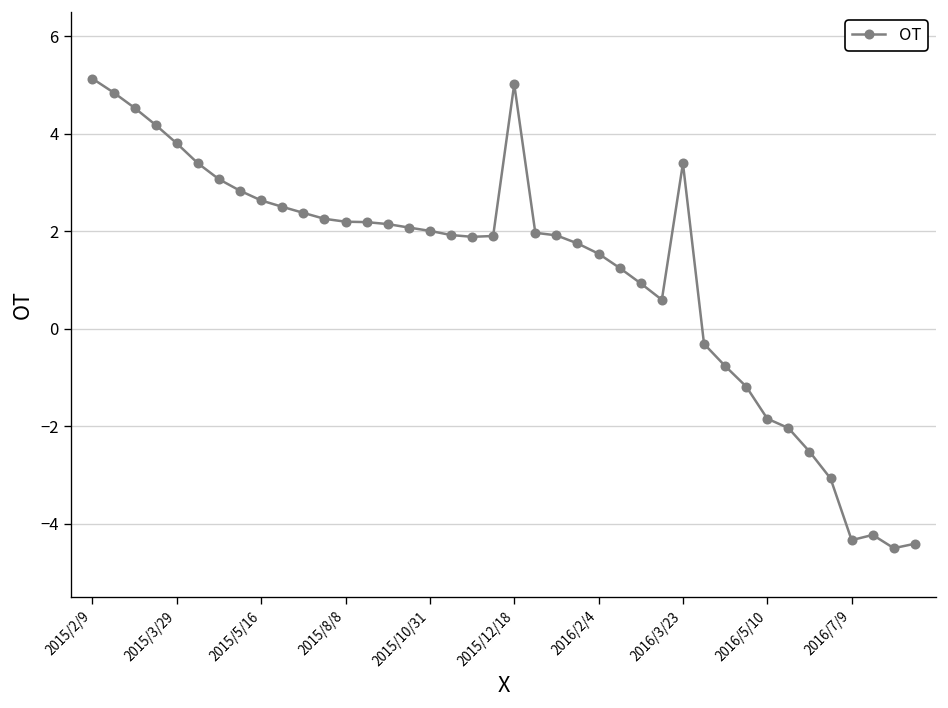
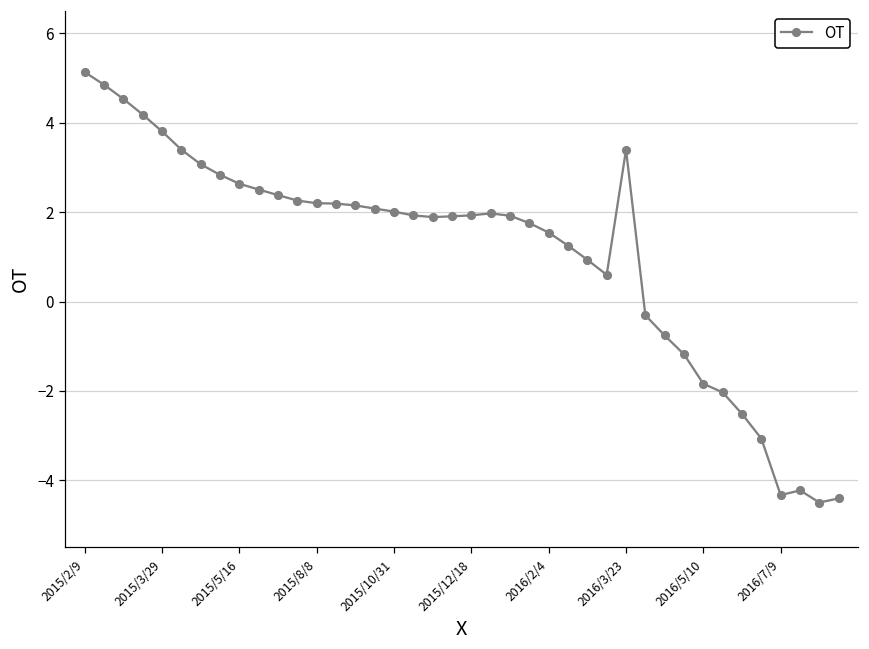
  {
    "2015/2/9": 5.1,
    "2015/3/29": 3.8,
    "2015/5/16": 2.6,
    "2015/8/8": 2.2,
    "2015/10/31": 2.0,
-   "2015/12/18": 5.0,
+   "2015/12/18": 1.9,
    "2016/2/4": 1.5,
    "2016/3/23": 3.4,
    "2016/5/10": -1.8,
    "2016/7/9": -4.3
  }
